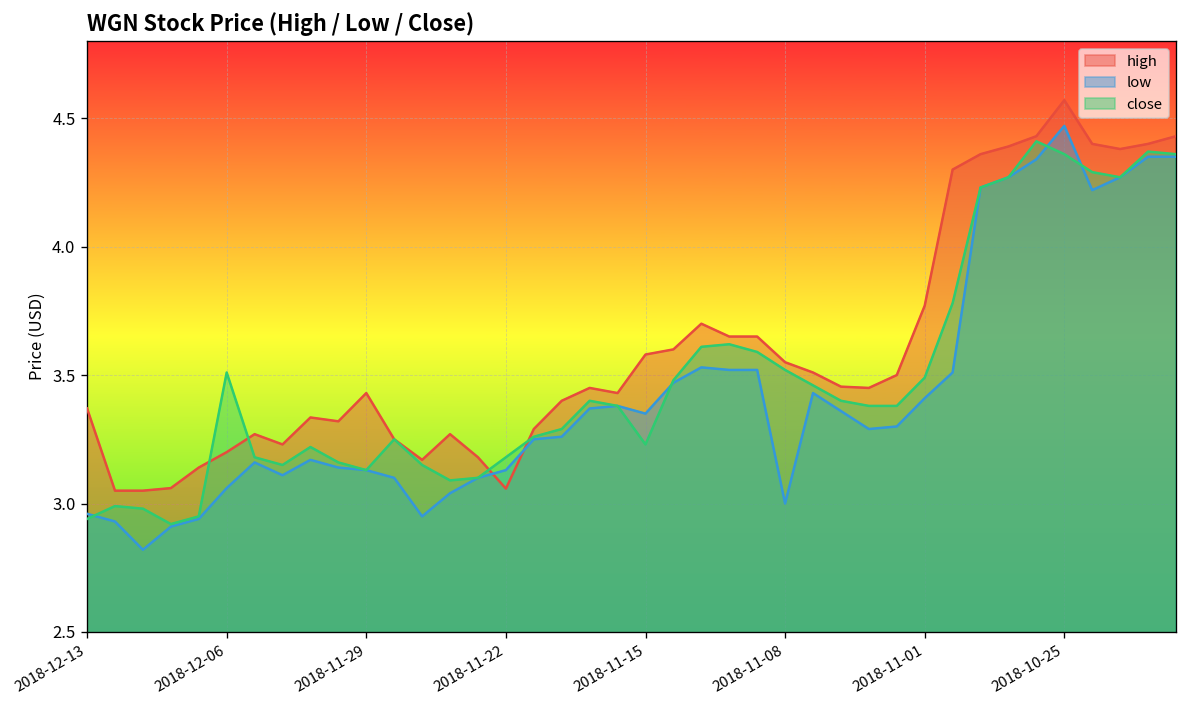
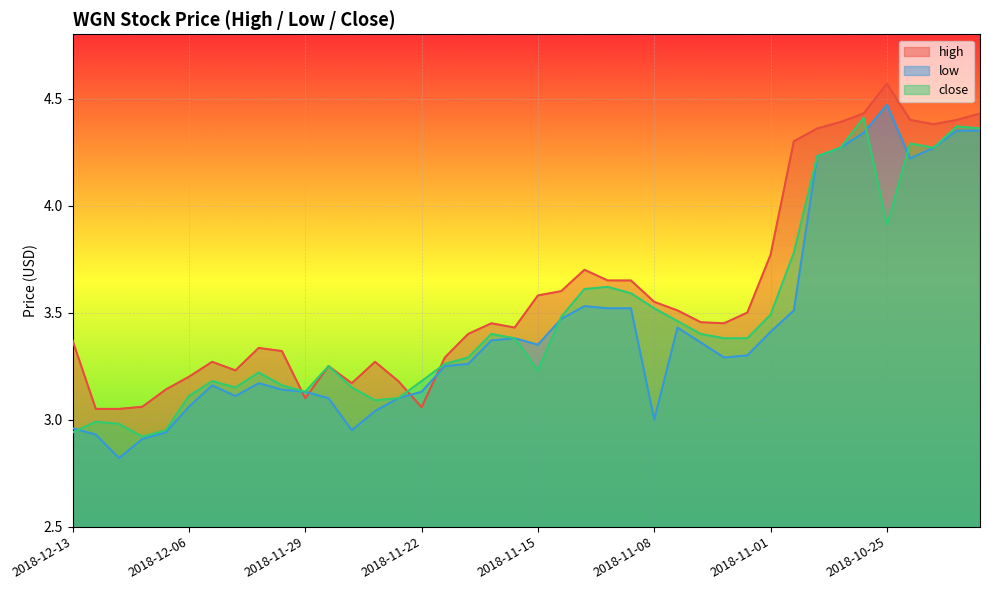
  {
    "high": {
      "2018-12-13": 3.37,
      "2018-12-06": 3.20,
-     "2018-11-29": 3.43,
+     "2018-11-29": 3.10,
      "2018-11-22": 3.06,
      "2018-11-15": 3.58,
      "2018-11-08": 3.55,
      "2018-11-01": 3.77,
      "2018-10-25": 4.57
    },
    "low": {
      "2018-12-13": 2.96,
      "2018-12-06": 3.06,
      "2018-11-22": 3.13,
      "2018-11-15": 3.35,
      "2018-11-08": 3.00,
      "2018-11-01": 3.41,
      "2018-10-25": 4.47
    },
    "close": {
      "2018-12-13": 2.94,
-     "2018-12-06": 3.51,
+     "2018-12-06": 3.11,
      "2018-11-22": 3.18,
      "2018-11-15": 3.23,
      "2018-11-08": 3.52,
      "2018-11-01": 3.49,
-     "2018-10-25": 4.36
+     "2018-10-25": 3.91
    }
  }
